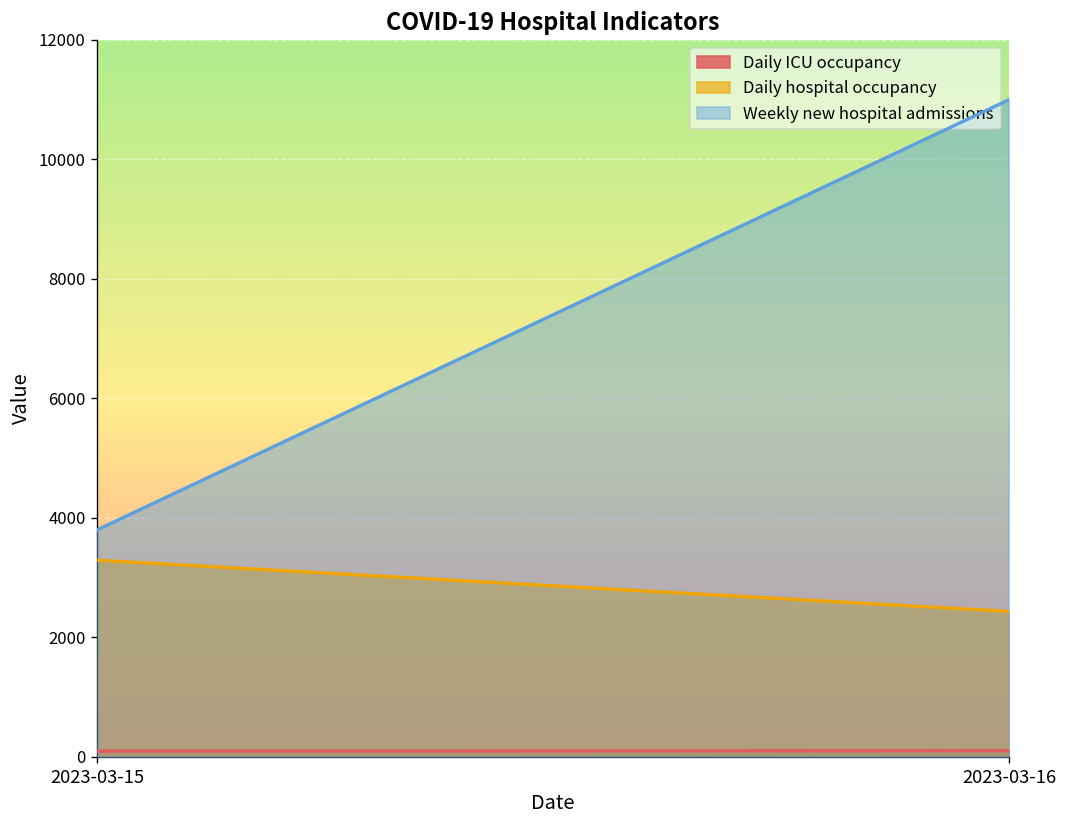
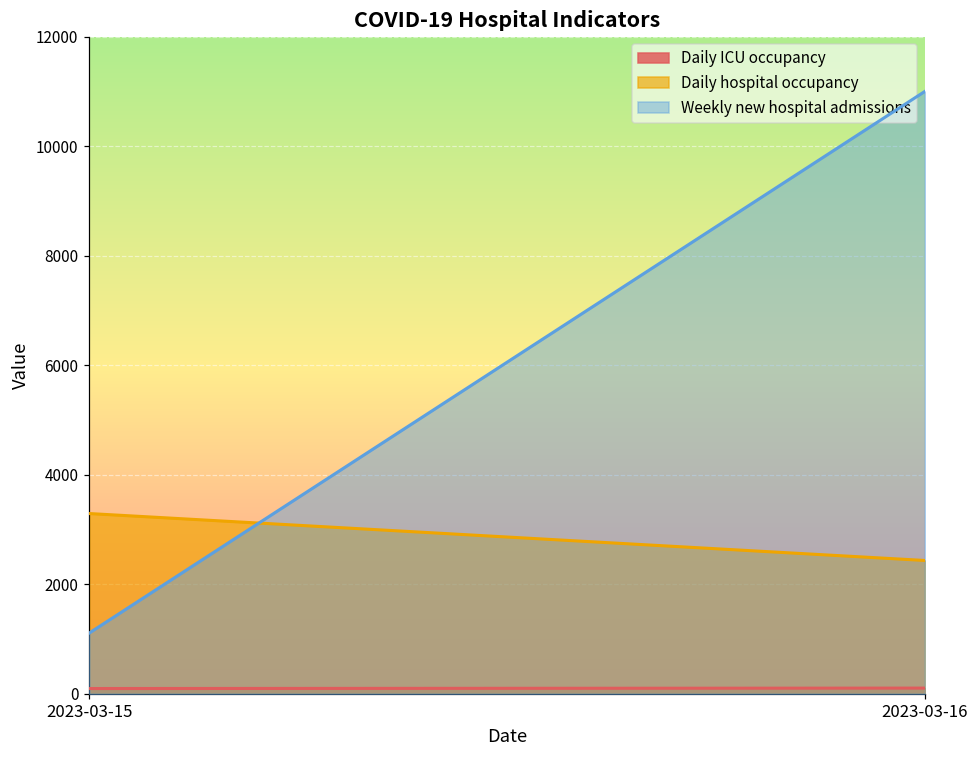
  {
    "Daily ICU occupancy": {
      "2023-03-15": 100,
      "2023-03-16": 100
    },
    "Daily hospital occupancy": {
      "2023-03-15": 3300,
      "2023-03-16": 2400
    },
    "Weekly new hospital admissions": {
-     "2023-03-15": 3800,
+     "2023-03-15": 1100,
      "2023-03-16": 11000
    }
  }
